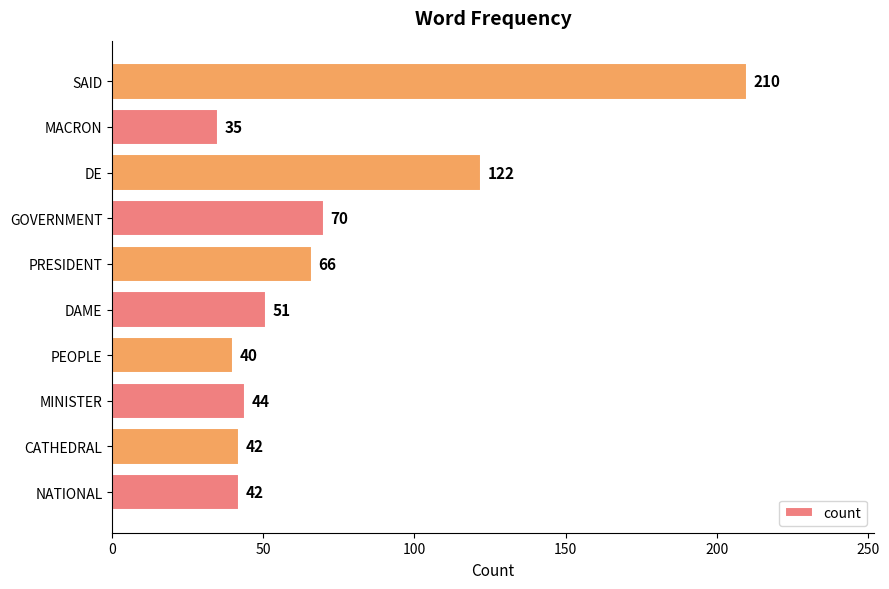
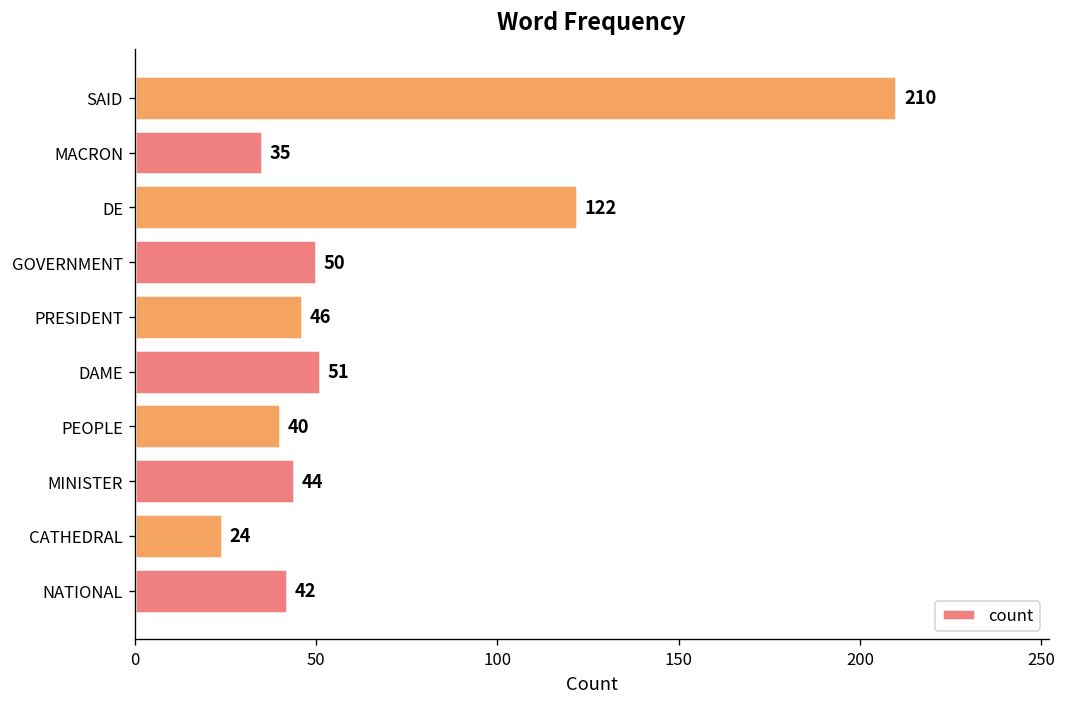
  {
    "SAID": 210,
    "MACRON": 35,
    "DE": 122,
-   "GOVERNMENT": 70,
-   "PRESIDENT": 66,
+   "GOVERNMENT": 50,
+   "PRESIDENT": 46,
    "DAME": 51,
    "PEOPLE": 40,
    "MINISTER": 44,
-   "CATHEDRAL": 42,
+   "CATHEDRAL": 24,
    "NATIONAL": 42
  }
